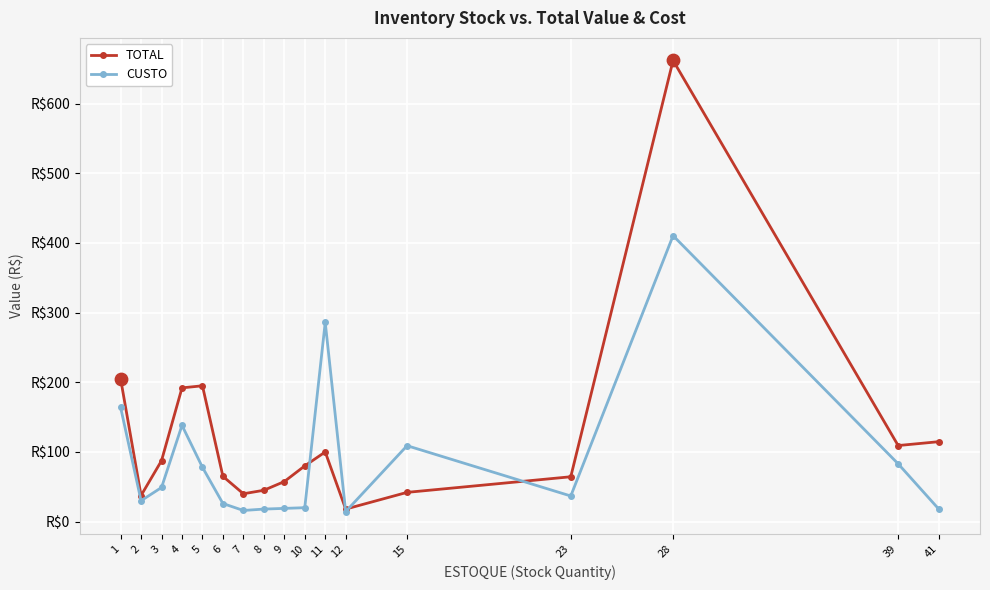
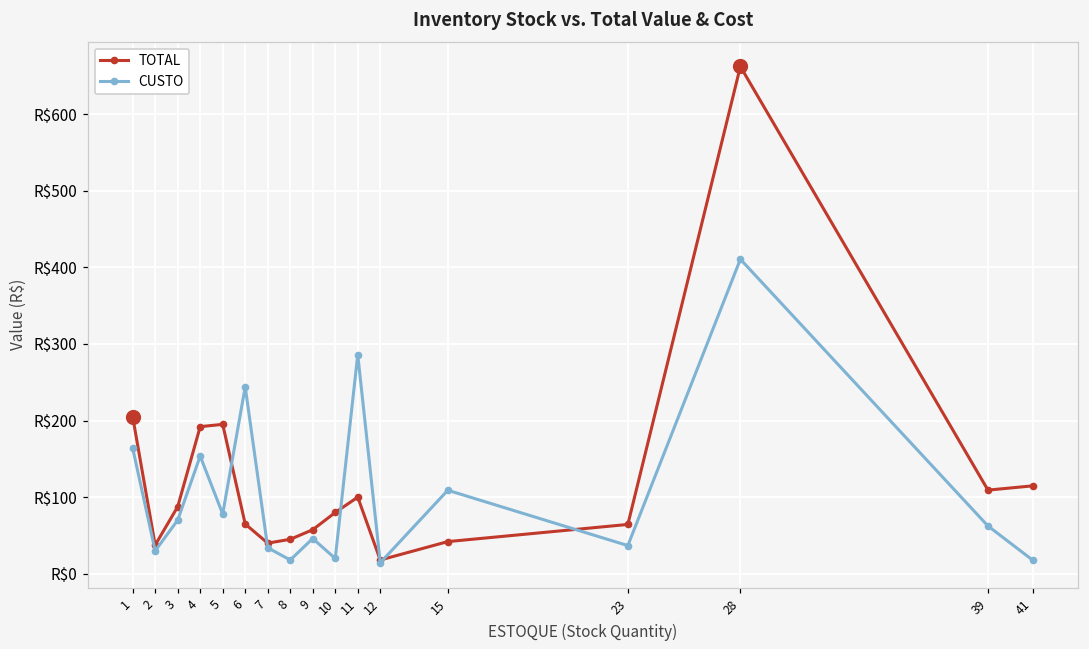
  {
    "CUSTO": {
      "1": "R$160",
      "2": "R$30",
-     "3": "R$50",
-     "4": "R$140",
+     "3": "R$70",
+     "4": "R$150",
      "5": "R$80",
-     "6": "R$30",
-     "7": "R$20",
+     "6": "R$240",
+     "7": "R$30",
      "8": "R$20",
-     "9": "R$20",
+     "9": "R$50",
      "10": "R$20",
      "11": "R$290",
      "15": "R$110",
      "23": "R$40",
      "28": "R$410",
-     "39": "R$80",
+     "39": "R$60",
      "41": "R$20"
    }
  }
